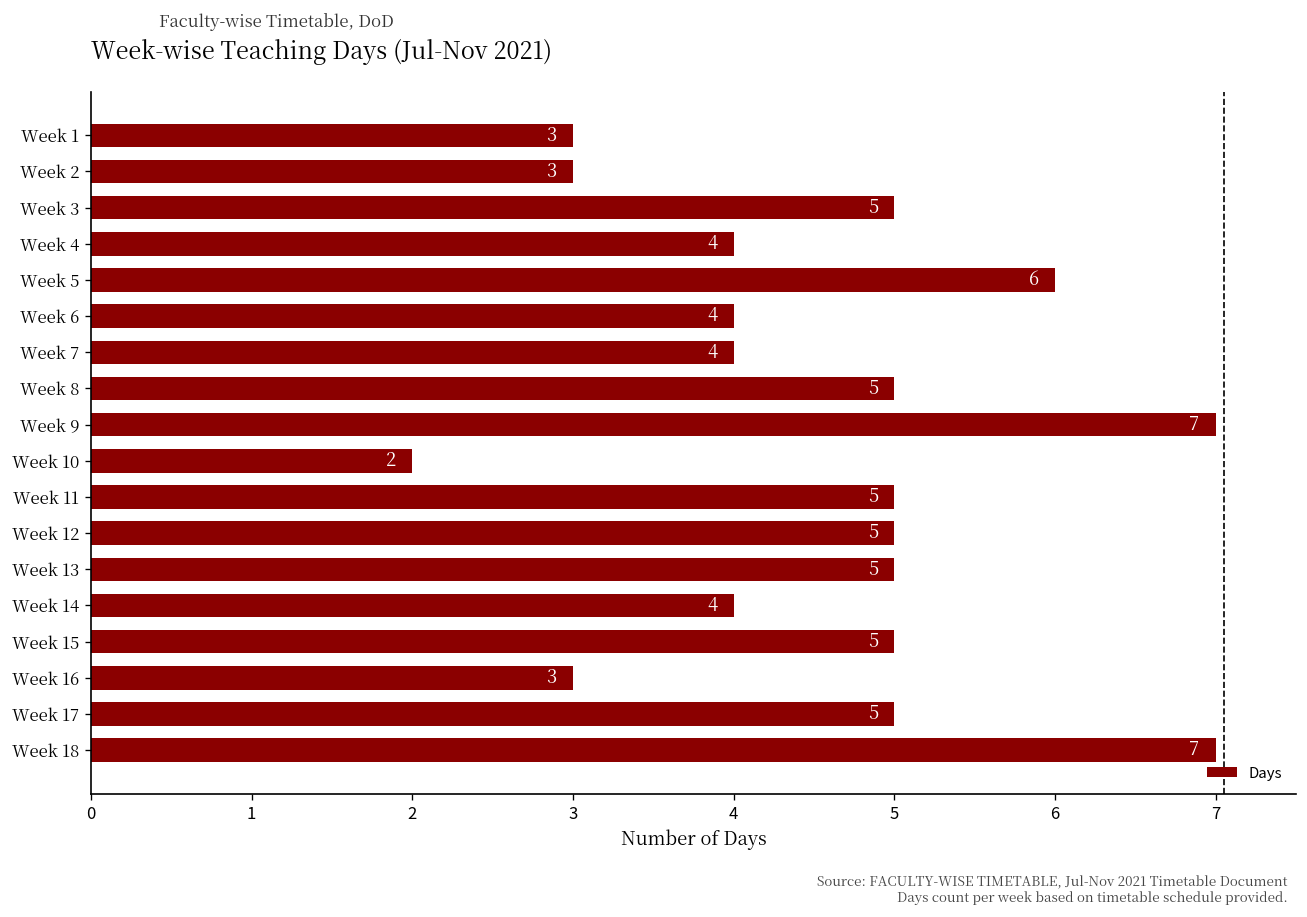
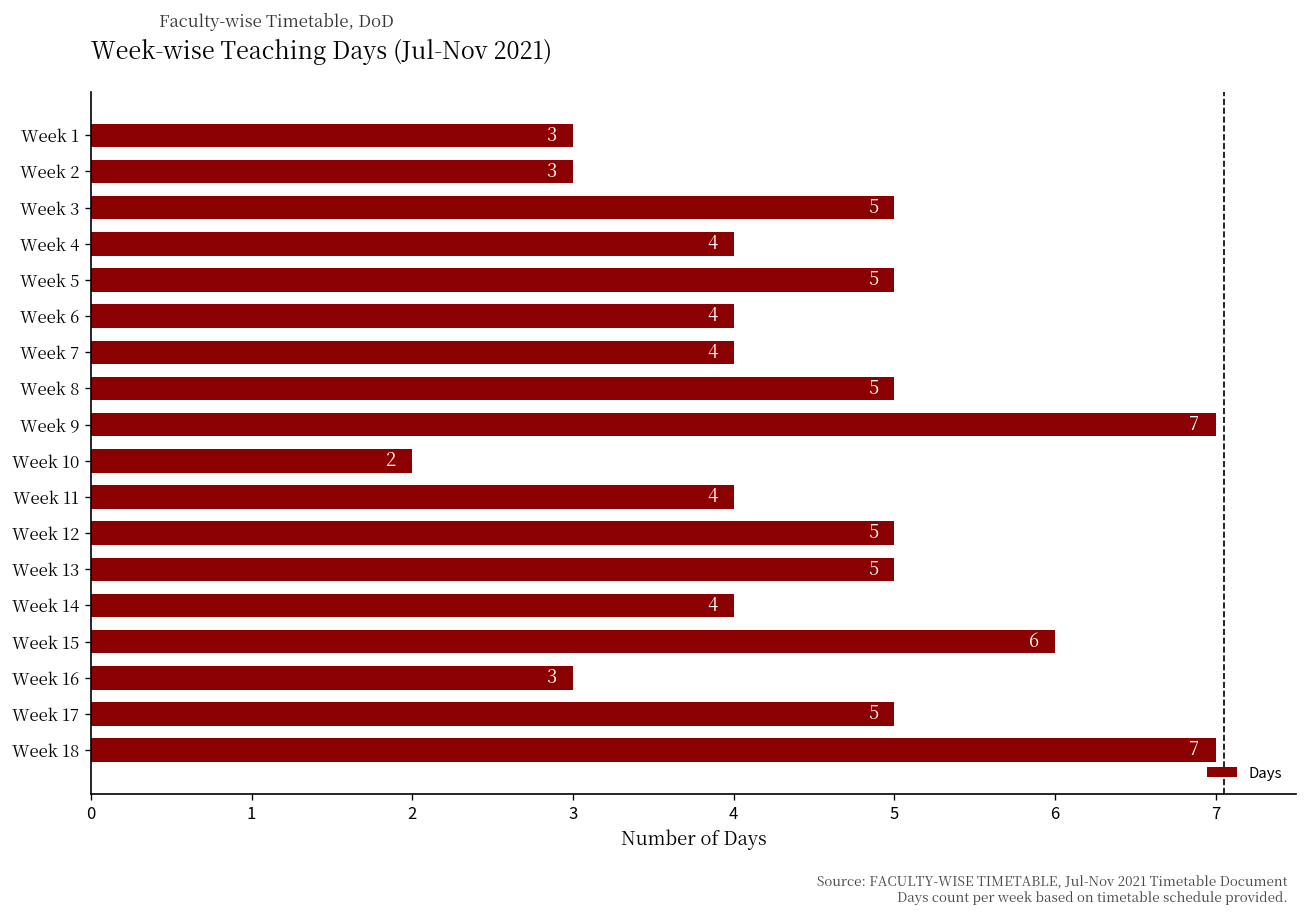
  {
    "Week 1": 3,
    "Week 2": 3,
    "Week 3": 5,
    "Week 4": 4,
-   "Week 5": 6,
+   "Week 5": 5,
    "Week 6": 4,
    "Week 7": 4,
    "Week 8": 5,
    "Week 9": 7,
    "Week 10": 2,
-   "Week 11": 5,
+   "Week 11": 4,
    "Week 12": 5,
    "Week 13": 5,
    "Week 14": 4,
-   "Week 15": 5,
+   "Week 15": 6,
    "Week 16": 3,
    "Week 17": 5,
    "Week 18": 7
  }
